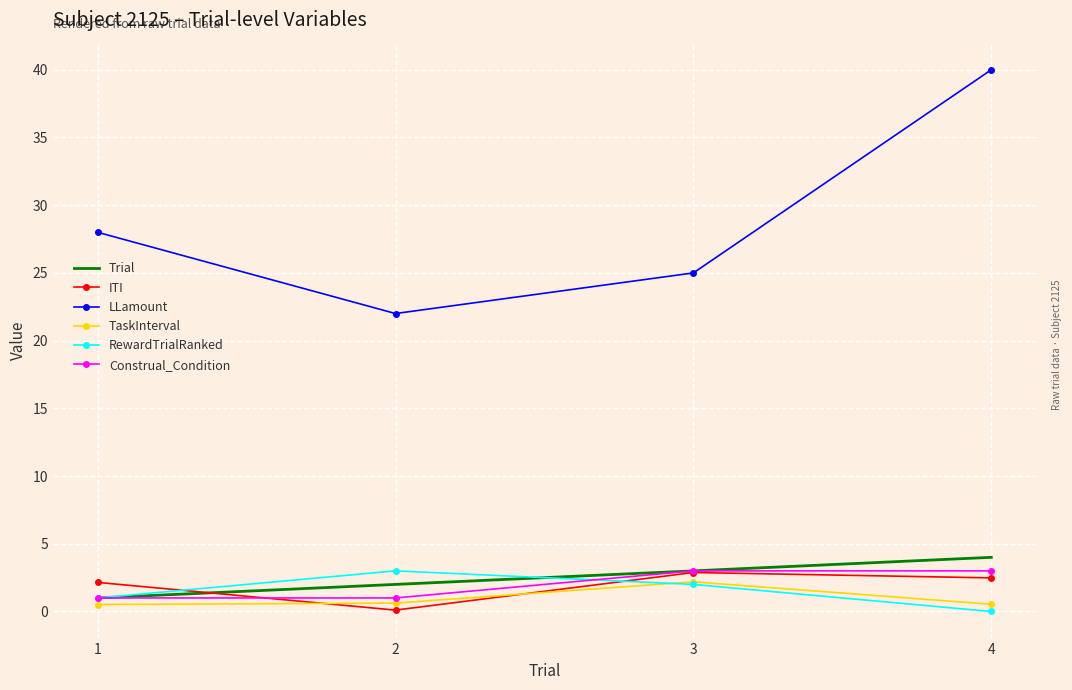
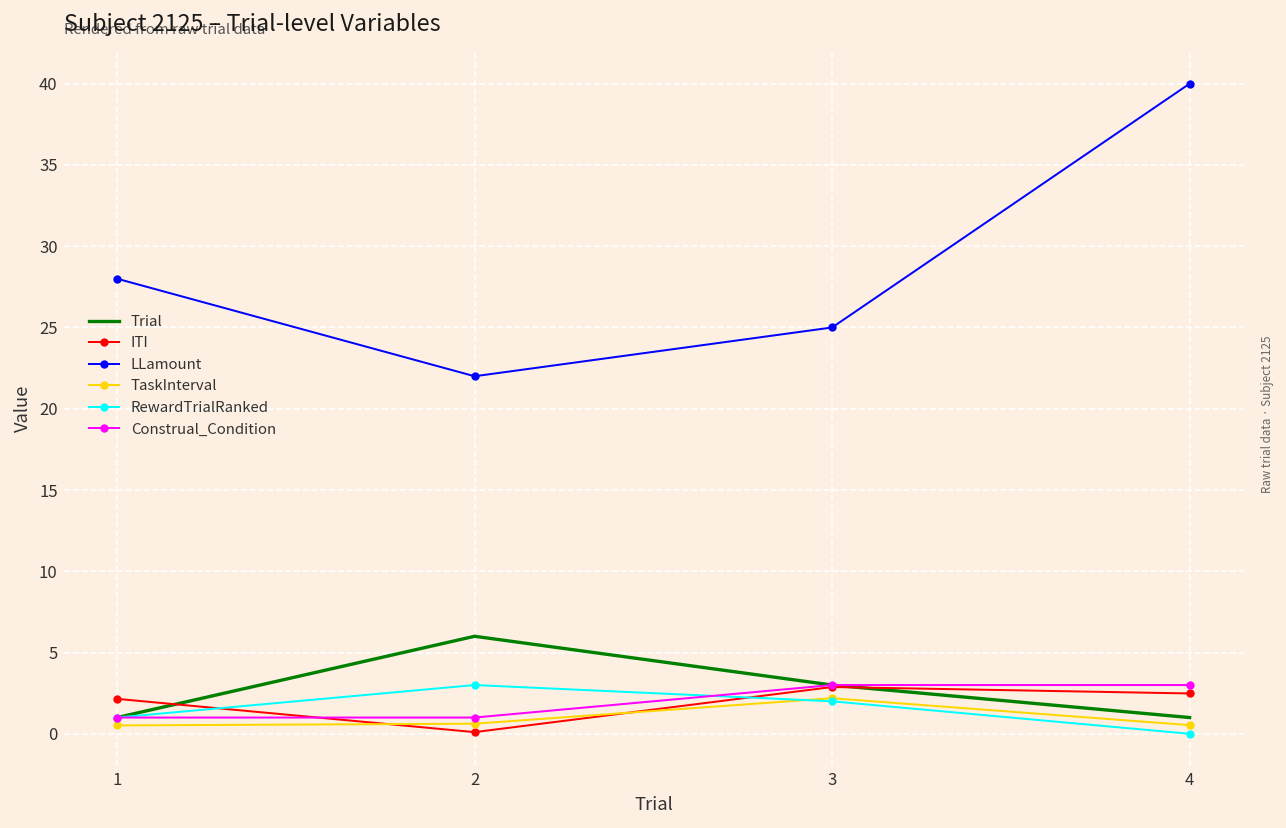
  {
    "Trial": {
-     "2": 2,
-     "4": 4
+     "2": 6,
+     "4": 1
    },
    "ITI": {
      "1": 2,
      "2": 0,
      "4": 2.5
    },
    "LLamount": {
      "1": 28,
      "2": 22,
      "3": 25,
      "4": 40
    },
    "TaskInterval": {
      "1": 0.5,
      "2": 0.6,
      "3": 2.2,
      "4": 0.5
    },
    "RewardTrialRanked": {
      "2": 3,
      "3": 2,
      "4": 0
    },
    "Construal_Condition": {
      "2": 1,
      "4": 3
    }
  }
